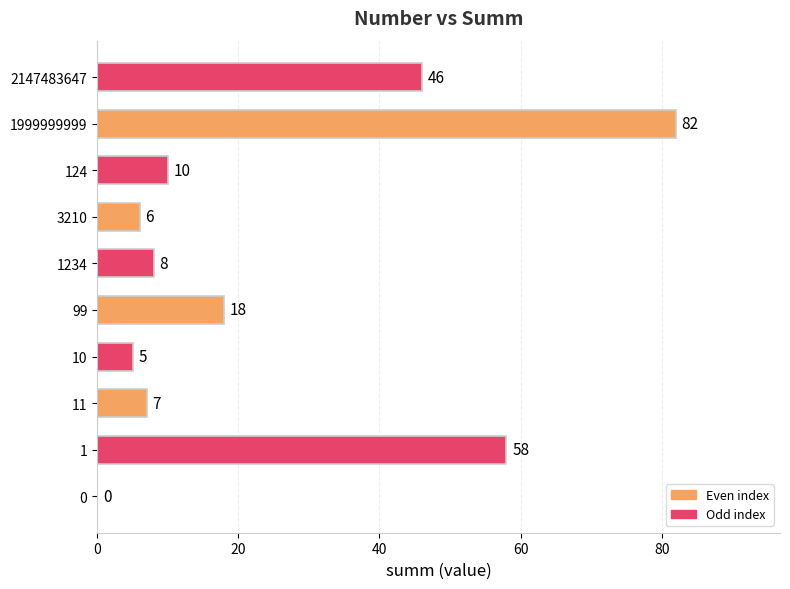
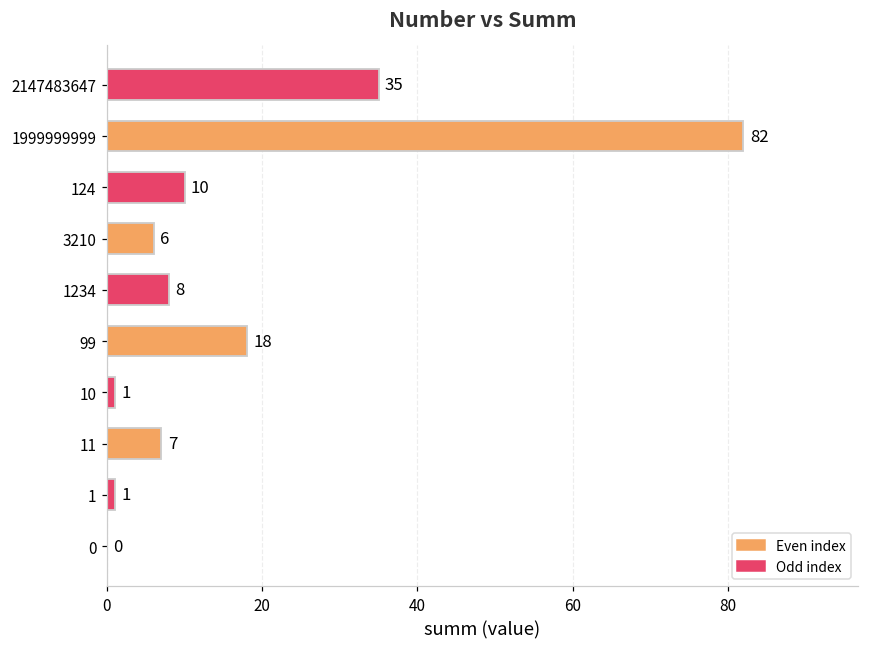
  {
-   "2147483647": 46,
+   "2147483647": 35,
    "1999999999": 82,
    "124": 10,
    "3210": 6,
    "1234": 8,
    "99": 18,
-   "10": 5,
+   "10": 1,
    "11": 7,
-   "1": 58,
+   "1": 1,
    "0": 0
  }
